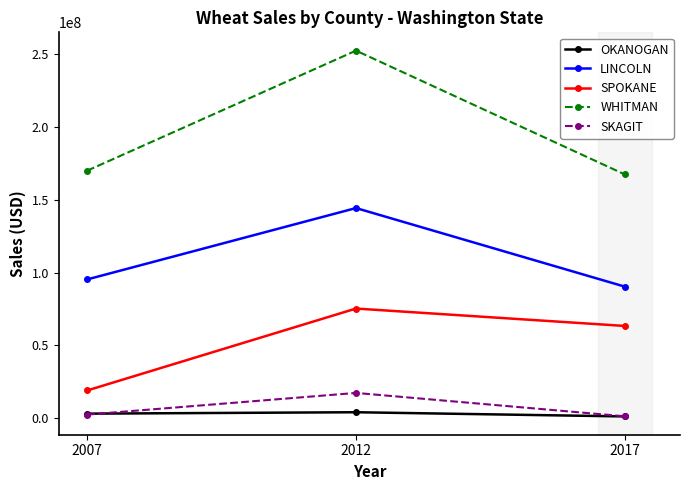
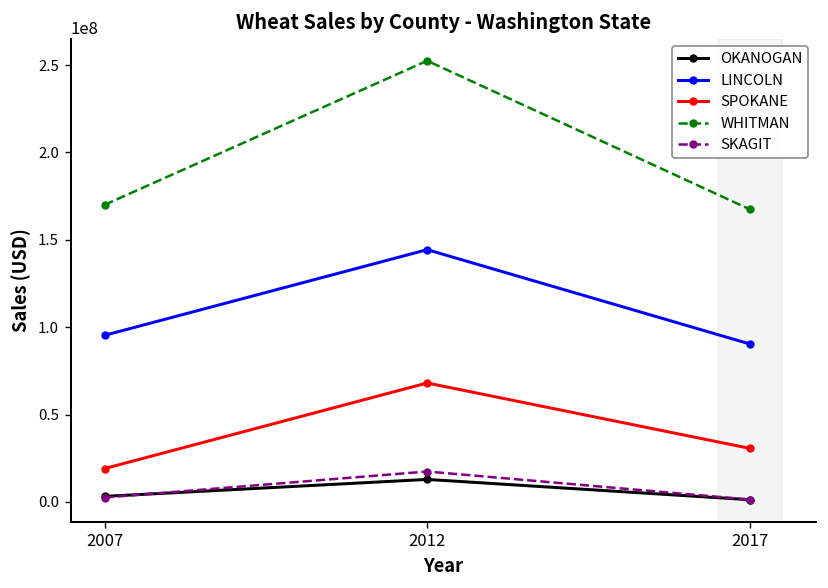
  {
    "OKANOGAN": {
-     "2012": 4000000
+     "2012": 13000000
    },
    "LINCOLN": {
      "2007": 95000000,
      "2012": 144000000,
      "2017": 90000000
    },
    "SPOKANE": {
      "2007": 19000000,
-     "2012": 75000000,
-     "2017": 63000000
+     "2012": 68000000,
+     "2017": 31000000
    },
    "WHITMAN": {
      "2007": 170000000,
      "2012": 252000000,
      "2017": 167000000
    },
    "SKAGIT": {
      "2012": 17000000
    }
  }
